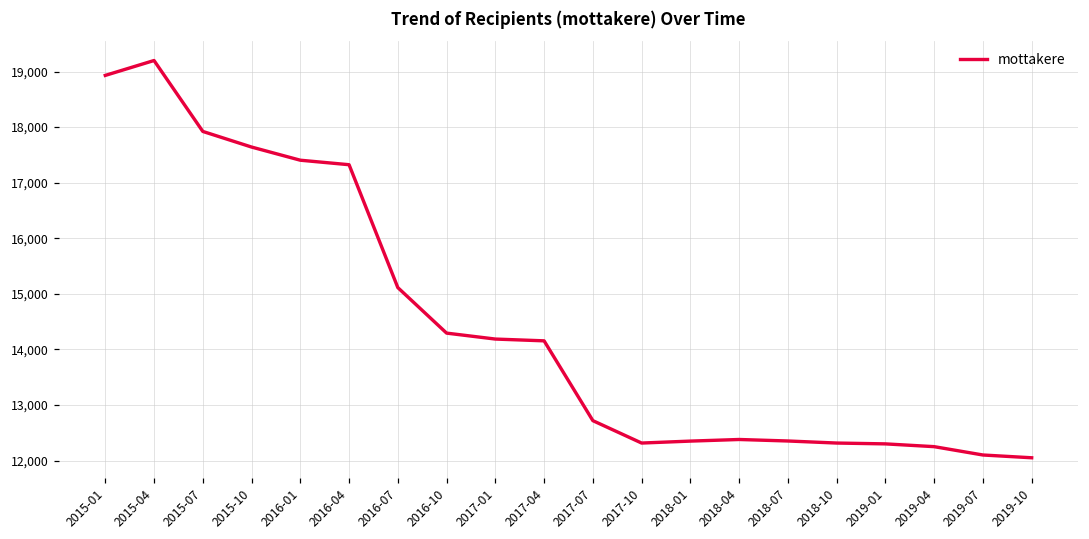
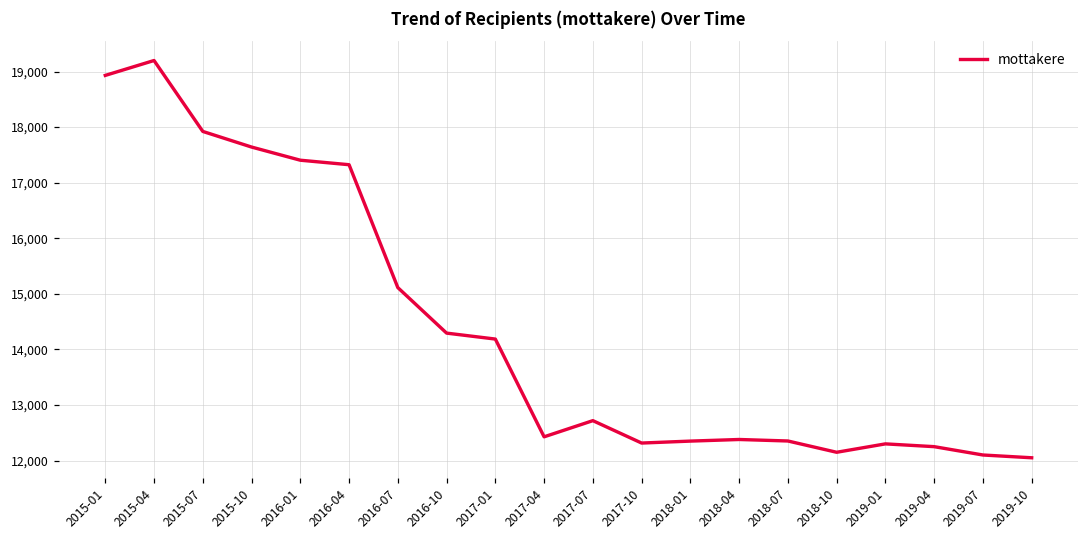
  {
    "2015-01": "18,900",
    "2015-04": "19,200",
    "2015-07": "17,900",
    "2015-10": "17,600",
    "2016-01": "17,400",
    "2016-04": "17,300",
    "2016-07": "15,100",
    "2016-10": "14,300",
    "2017-01": "14,200",
-   "2017-04": "14,200",
+   "2017-04": "12,400",
    "2017-07": "12,700",
    "2017-10": "12,300",
    "2018-01": "12,400",
    "2018-04": "12,400",
    "2018-07": "12,400",
-   "2018-10": "12,300",
+   "2018-10": "12,100",
    "2019-01": "12,300",
    "2019-04": "12,300",
    "2019-07": "12,100",
    "2019-10": "12,100"
  }
